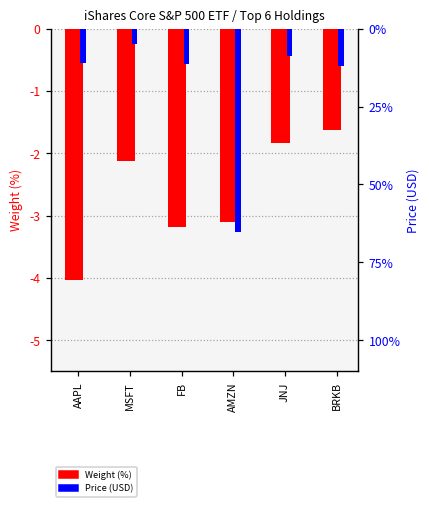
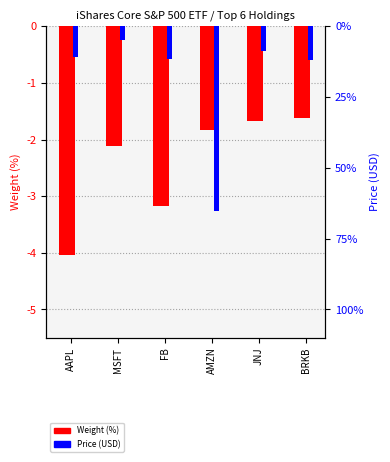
  {
    "Weight (%)": {
      "AAPL": -4.0,
      "MSFT": -2.1,
      "FB": -3.2,
-     "AMZN": -3.1,
-     "JNJ": -1.8,
+     "AMZN": -1.8,
+     "JNJ": -1.7,
      "BRKB": -1.6
    }
  }
